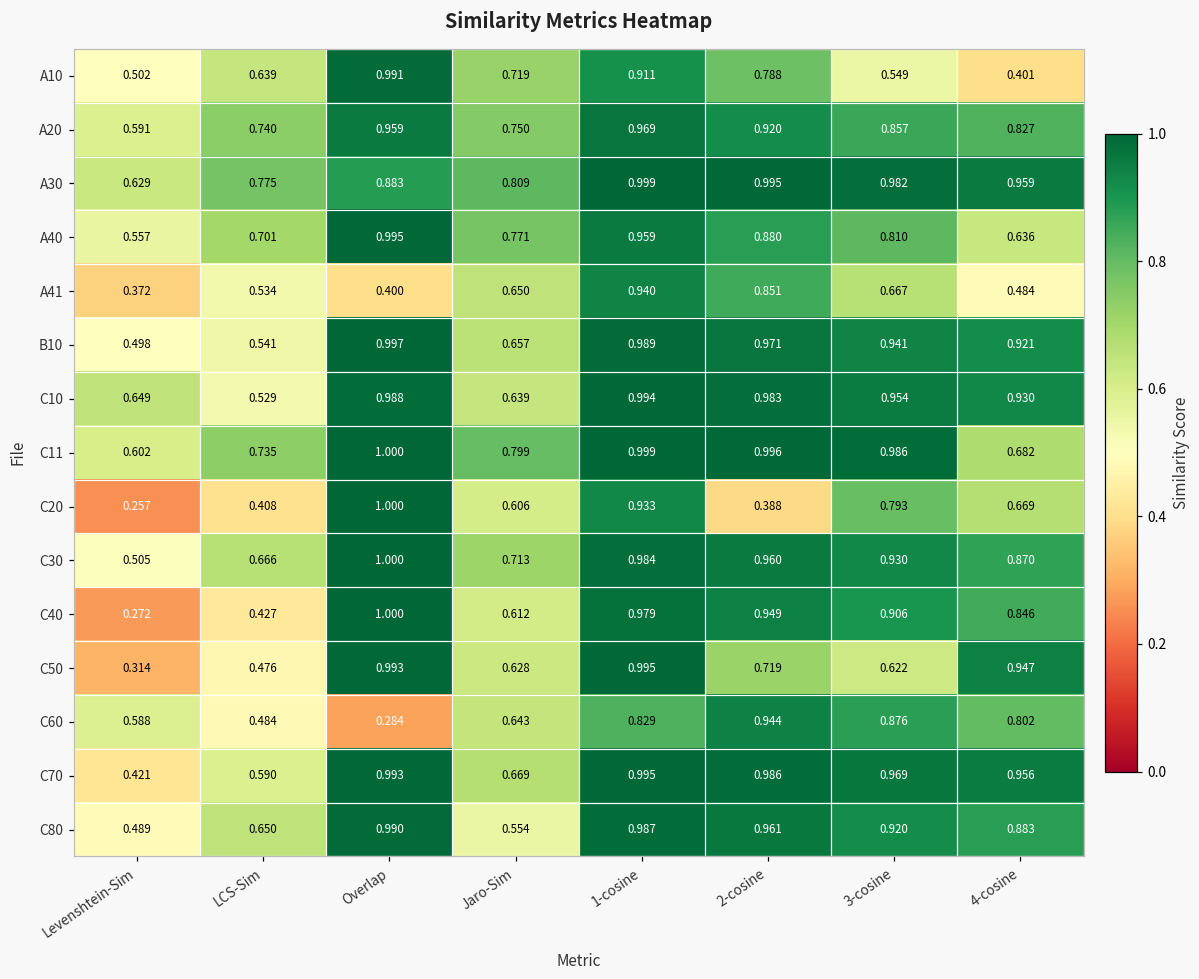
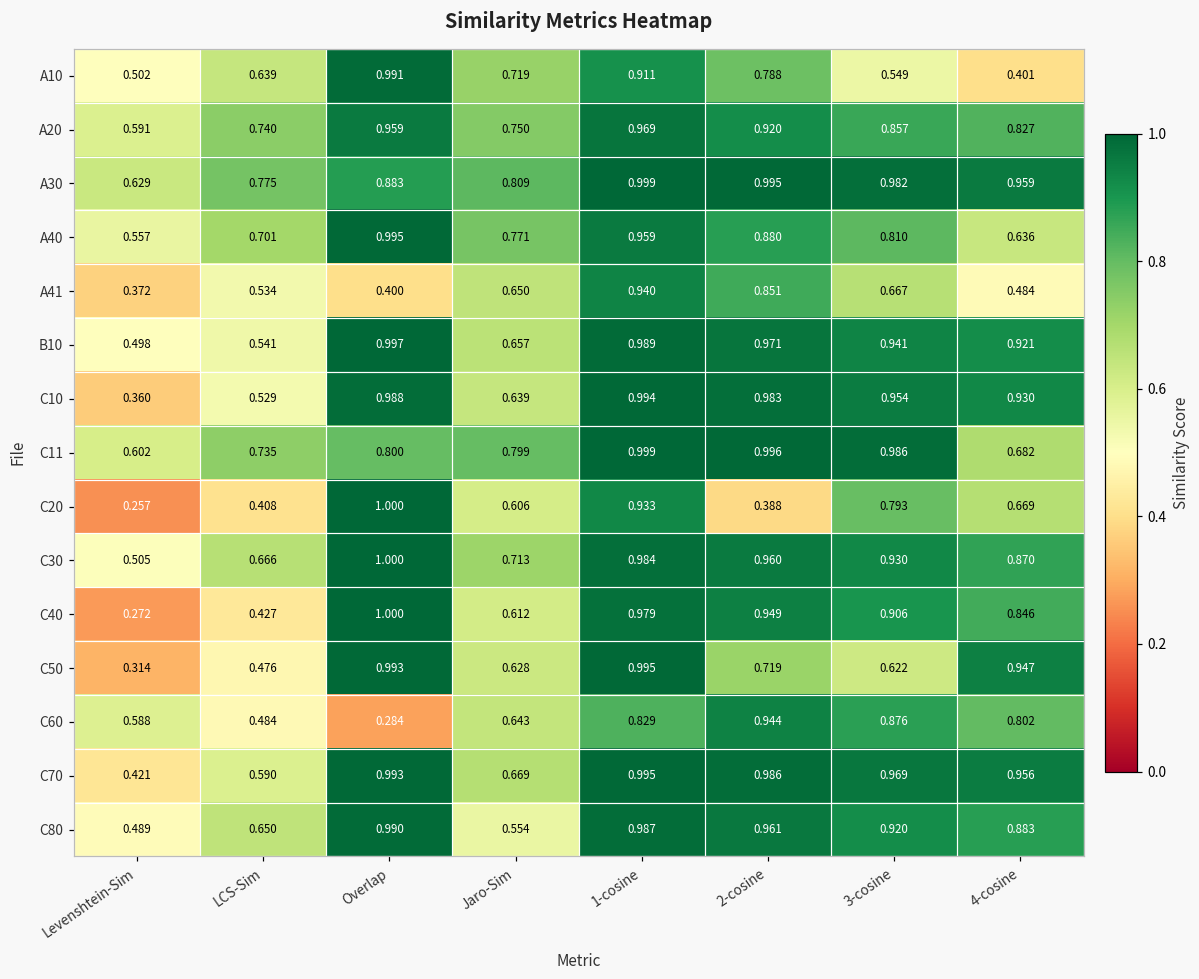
  {
    "A10": {
      "Levenshtein-Sim": 0.502,
      "LCS-Sim": 0.639,
      "Overlap": 0.991,
      "Jaro-Sim": 0.719,
      "1-cosine": 0.911,
      "2-cosine": 0.788,
      "3-cosine": 0.549,
      "4-cosine": 0.401
    },
    "A20": {
      "Levenshtein-Sim": 0.591,
      "LCS-Sim": 0.740,
      "Overlap": 0.959,
      "Jaro-Sim": 0.750,
      "1-cosine": 0.969,
      "2-cosine": 0.920,
      "3-cosine": 0.857,
      "4-cosine": 0.827
    },
    "A30": {
      "Levenshtein-Sim": 0.629,
      "LCS-Sim": 0.775,
      "Overlap": 0.883,
      "Jaro-Sim": 0.809,
      "1-cosine": 0.999,
      "2-cosine": 0.995,
      "3-cosine": 0.982,
      "4-cosine": 0.959
    },
    "A40": {
      "Levenshtein-Sim": 0.557,
      "LCS-Sim": 0.701,
      "Overlap": 0.995,
      "Jaro-Sim": 0.771,
      "1-cosine": 0.959,
      "2-cosine": 0.880,
      "3-cosine": 0.810,
      "4-cosine": 0.636
    },
    "A41": {
      "Levenshtein-Sim": 0.372,
      "LCS-Sim": 0.534,
      "Overlap": 0.400,
      "Jaro-Sim": 0.650,
      "1-cosine": 0.940,
      "2-cosine": 0.851,
      "3-cosine": 0.667,
      "4-cosine": 0.484
    },
    "B10": {
      "Levenshtein-Sim": 0.498,
      "LCS-Sim": 0.541,
      "Overlap": 0.997,
      "Jaro-Sim": 0.657,
      "1-cosine": 0.989,
      "2-cosine": 0.971,
      "3-cosine": 0.941,
      "4-cosine": 0.921
    },
    "C10": {
-     "Levenshtein-Sim": 0.649,
+     "Levenshtein-Sim": 0.360,
      "LCS-Sim": 0.529,
      "Overlap": 0.988,
      "Jaro-Sim": 0.639,
      "1-cosine": 0.994,
      "2-cosine": 0.983,
      "3-cosine": 0.954,
      "4-cosine": 0.930
    },
    "C11": {
      "Levenshtein-Sim": 0.602,
      "LCS-Sim": 0.735,
-     "Overlap": 1.000,
+     "Overlap": 0.800,
      "Jaro-Sim": 0.799,
      "1-cosine": 0.999,
      "2-cosine": 0.996,
      "3-cosine": 0.986,
      "4-cosine": 0.682
    },
    "C20": {
      "Levenshtein-Sim": 0.257,
      "LCS-Sim": 0.408,
      "Overlap": 1.000,
      "Jaro-Sim": 0.606,
      "1-cosine": 0.933,
      "2-cosine": 0.388,
      "3-cosine": 0.793,
      "4-cosine": 0.669
    },
    "C30": {
      "Levenshtein-Sim": 0.505,
      "LCS-Sim": 0.666,
      "Overlap": 1.000,
      "Jaro-Sim": 0.713,
      "1-cosine": 0.984,
      "2-cosine": 0.960,
      "3-cosine": 0.930,
      "4-cosine": 0.870
    },
    "C40": {
      "Levenshtein-Sim": 0.272,
      "LCS-Sim": 0.427,
      "Overlap": 1.000,
      "Jaro-Sim": 0.612,
      "1-cosine": 0.979,
      "2-cosine": 0.949,
      "3-cosine": 0.906,
      "4-cosine": 0.846
    },
    "C50": {
      "Levenshtein-Sim": 0.314,
      "LCS-Sim": 0.476,
      "Overlap": 0.993,
      "Jaro-Sim": 0.628,
      "1-cosine": 0.995,
      "2-cosine": 0.719,
      "3-cosine": 0.622,
      "4-cosine": 0.947
    },
    "C60": {
      "Levenshtein-Sim": 0.588,
      "LCS-Sim": 0.484,
      "Overlap": 0.284,
      "Jaro-Sim": 0.643,
      "1-cosine": 0.829,
      "2-cosine": 0.944,
      "3-cosine": 0.876,
      "4-cosine": 0.802
    },
    "C70": {
      "Levenshtein-Sim": 0.421,
      "LCS-Sim": 0.590,
      "Overlap": 0.993,
      "Jaro-Sim": 0.669,
      "1-cosine": 0.995,
      "2-cosine": 0.986,
      "3-cosine": 0.969,
      "4-cosine": 0.956
    },
    "C80": {
      "Levenshtein-Sim": 0.489,
      "LCS-Sim": 0.650,
      "Overlap": 0.990,
      "Jaro-Sim": 0.554,
      "1-cosine": 0.987,
      "2-cosine": 0.961,
      "3-cosine": 0.920,
      "4-cosine": 0.883
    }
  }
